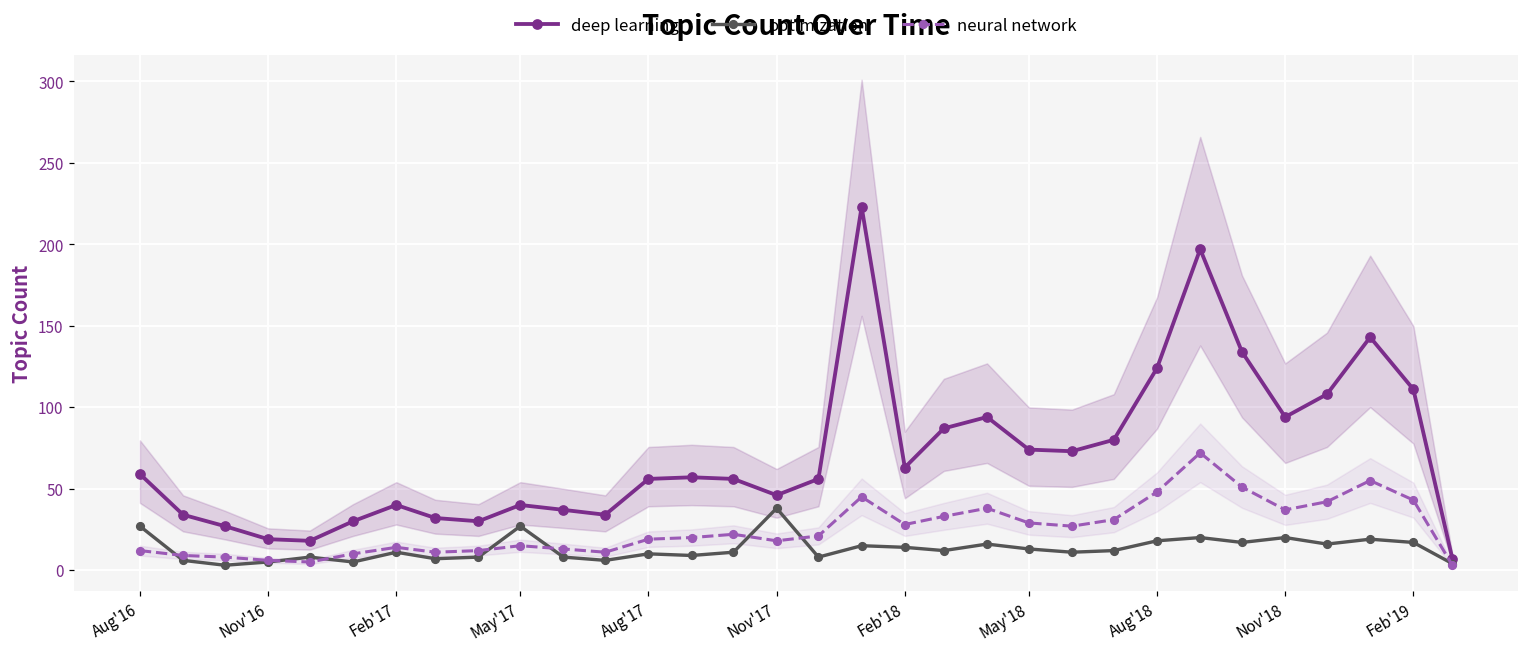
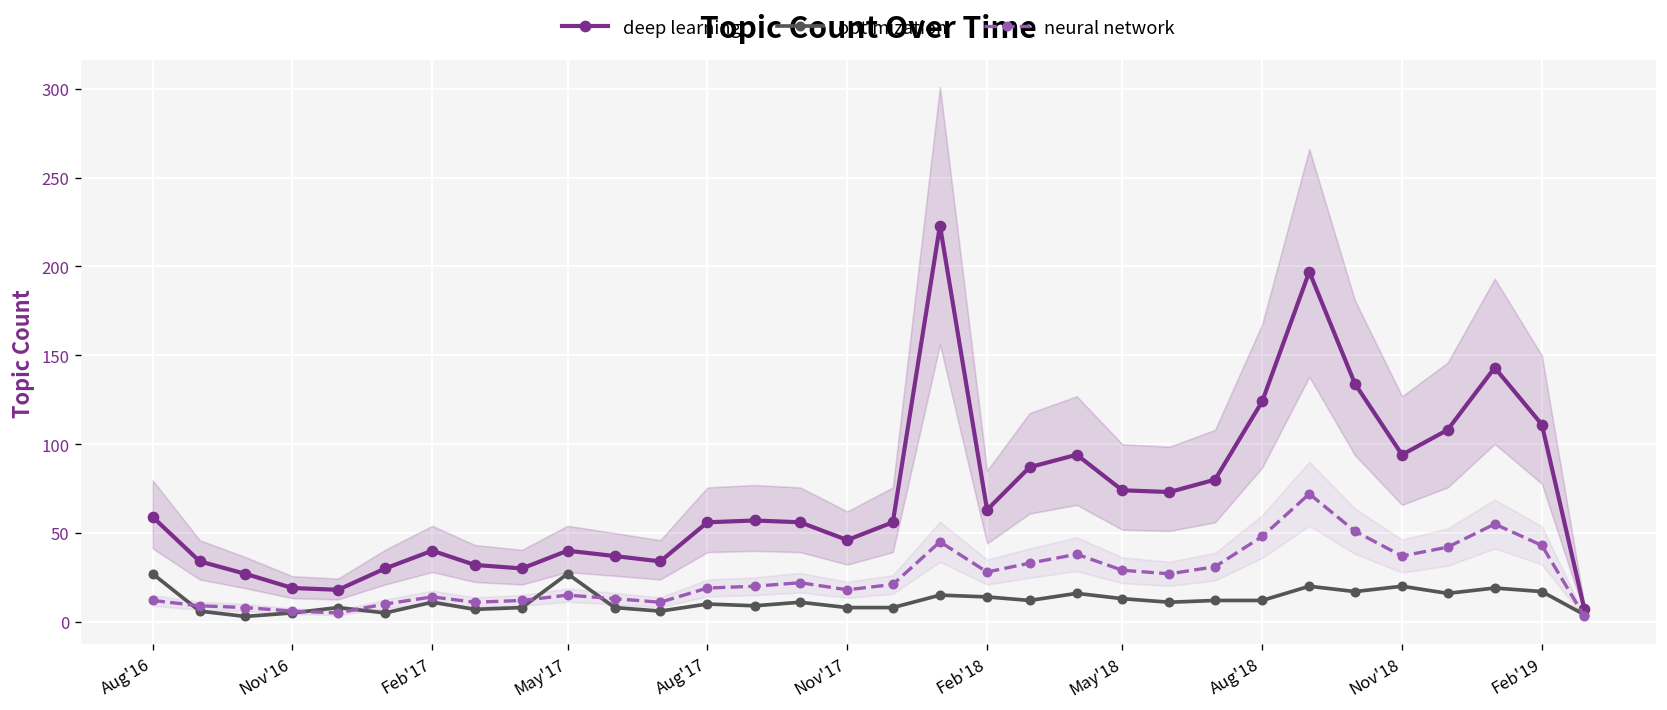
  {
    "optimization": {
      "Aug'16": 27,
      "Feb'17": 11,
      "May'17": 27,
      "Aug'17": 10,
-     "Nov'17": 38,
+     "Nov'17": 8,
      "Feb'18": 14,
      "May'18": 13,
-     "Aug'18": 18,
+     "Aug'18": 12,
      "Nov'18": 20,
      "Feb'19": 17
    }
  }
